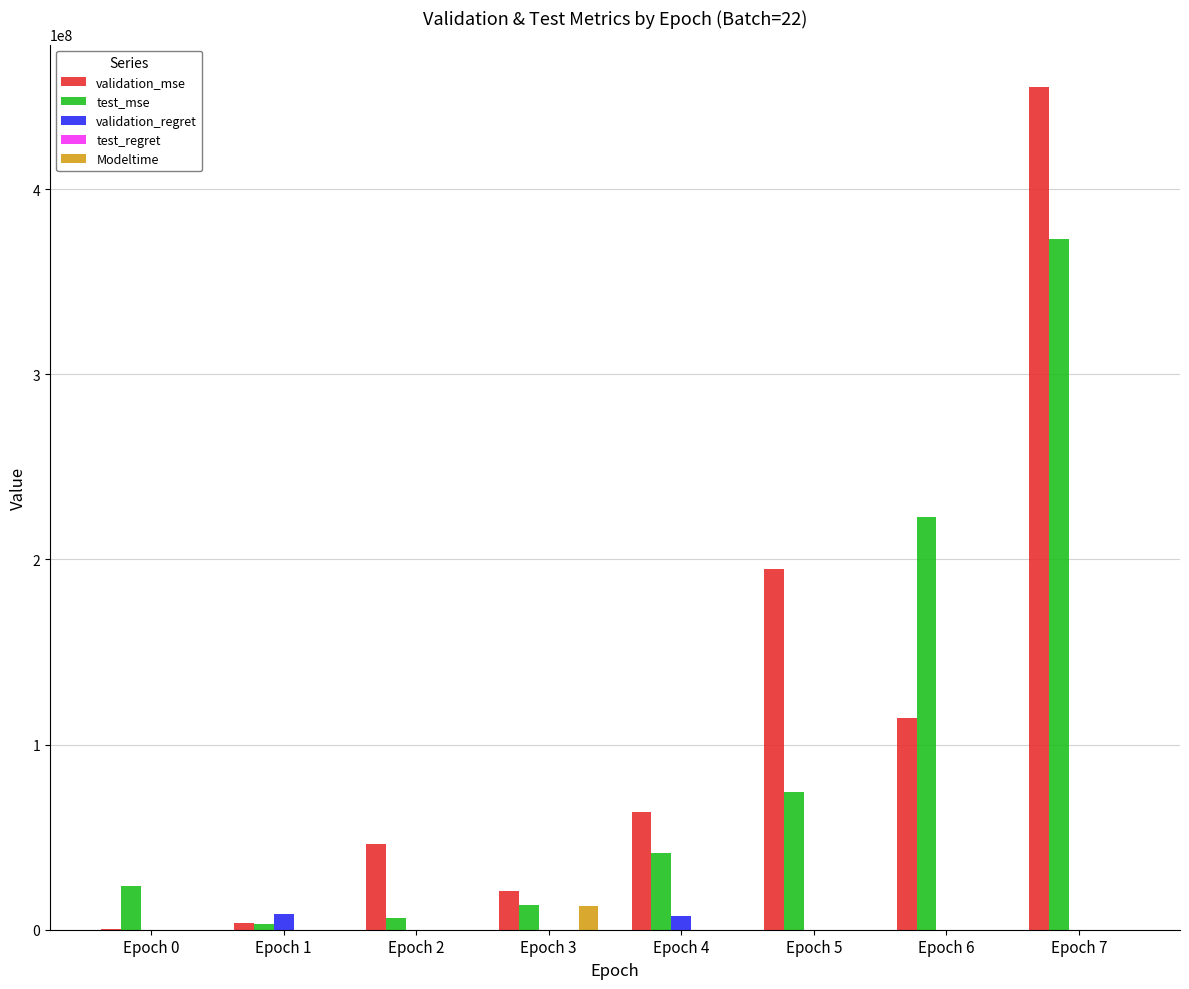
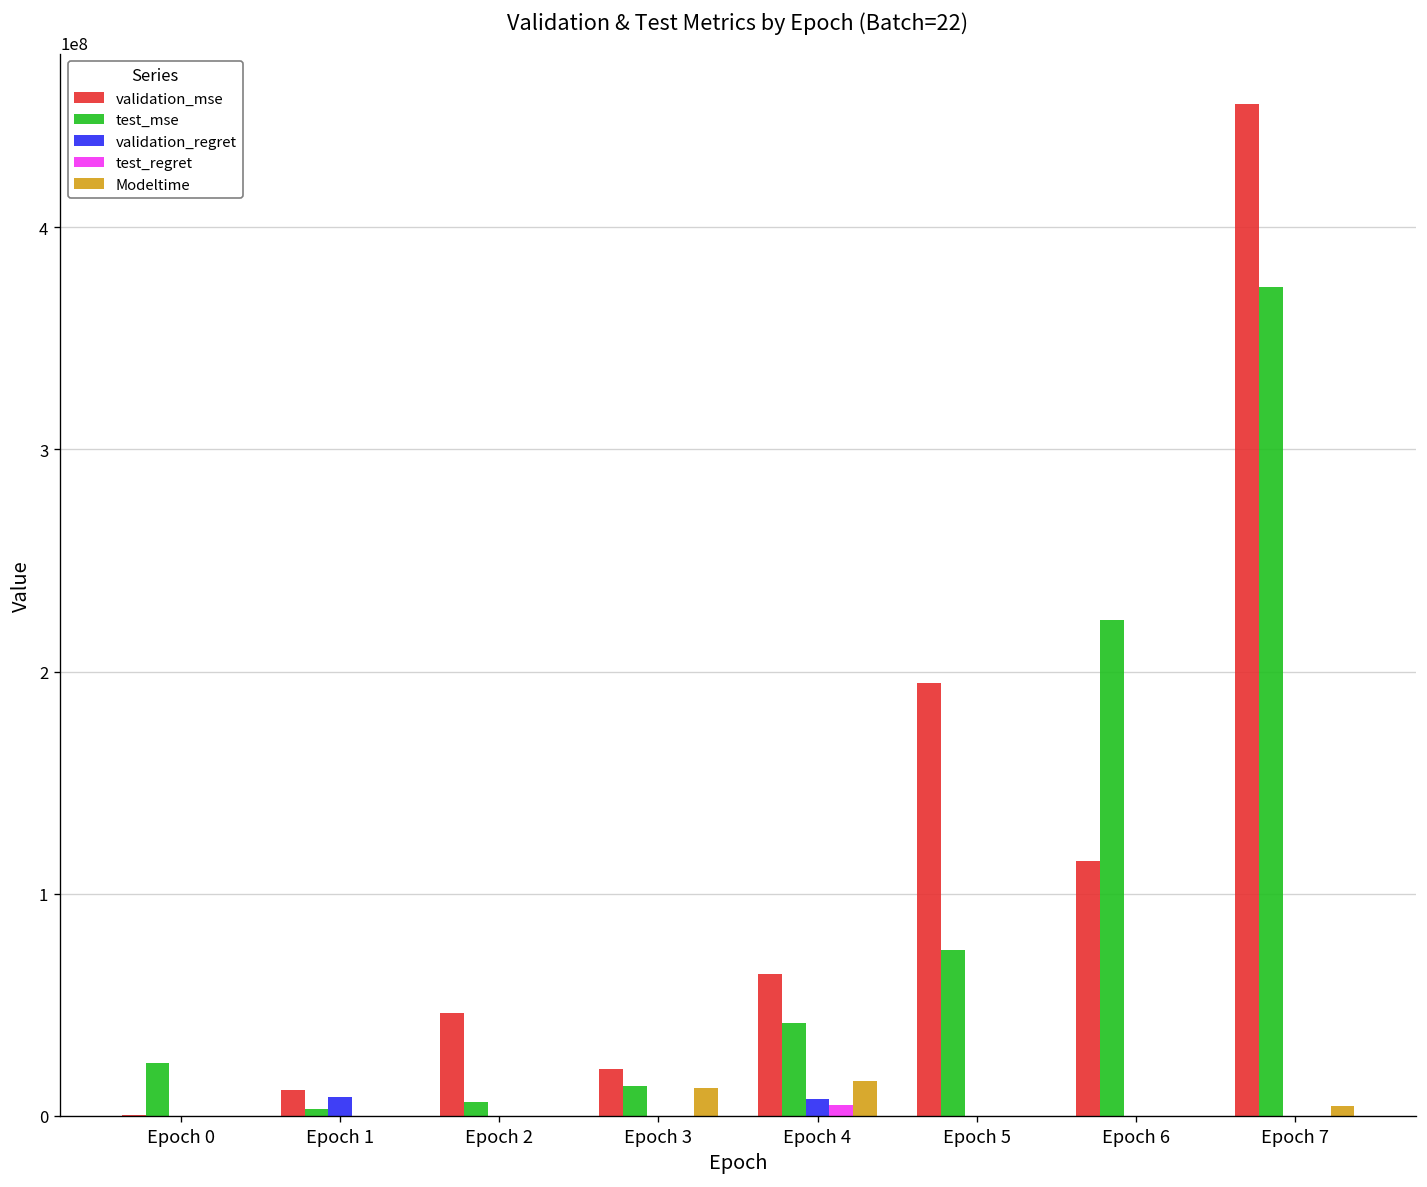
  {
    "validation_mse": {
-     "Epoch 1": 4000000,
+     "Epoch 1": 11000000,
      "Epoch 2": 46000000,
      "Epoch 3": 21000000,
      "Epoch 4": 64000000,
      "Epoch 5": 195000000,
      "Epoch 6": 115000000,
      "Epoch 7": 455000000
    },
    "test_mse": {
      "Epoch 0": 24000000,
      "Epoch 1": 3000000,
      "Epoch 2": 6000000,
      "Epoch 3": 13000000,
      "Epoch 4": 42000000,
      "Epoch 5": 75000000,
      "Epoch 6": 223000000,
      "Epoch 7": 373000000
    },
    "validation_regret": {
      "Epoch 1": 9000000,
      "Epoch 4": 8000000
    },
    "test_regret": {
-     "Epoch 4": 0
+     "Epoch 4": 5000000
    },
    "Modeltime": {
      "Epoch 3": 13000000,
-     "Epoch 4": 0,
-     "Epoch 7": 0
+     "Epoch 4": 16000000,
+     "Epoch 7": 4000000
    }
  }
